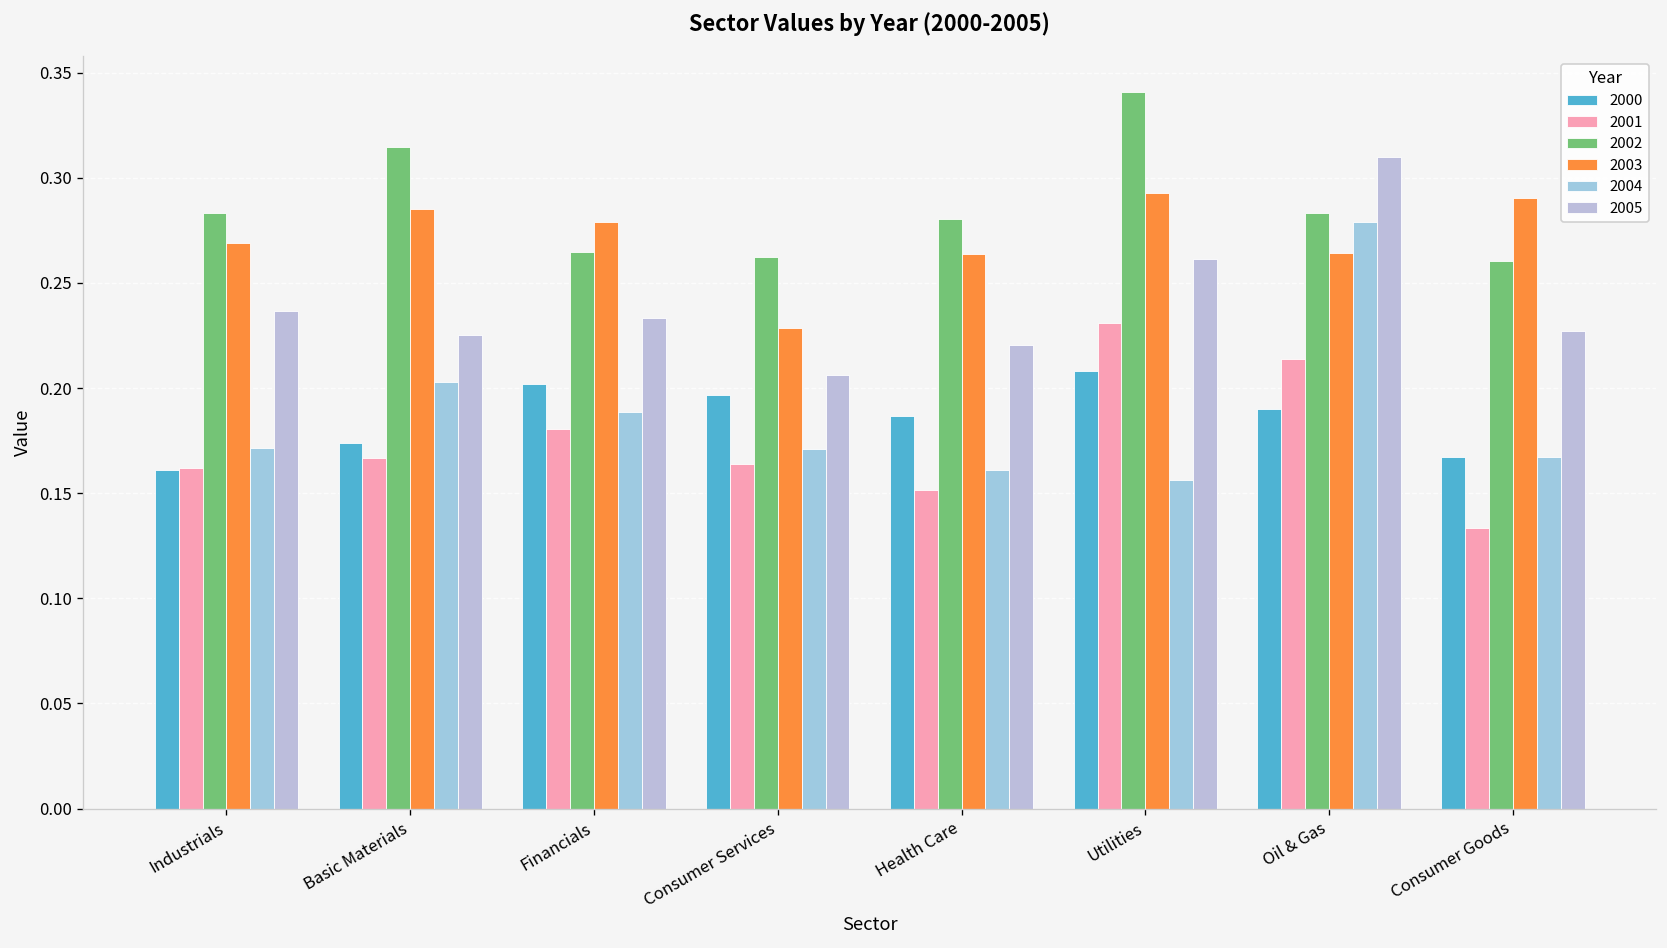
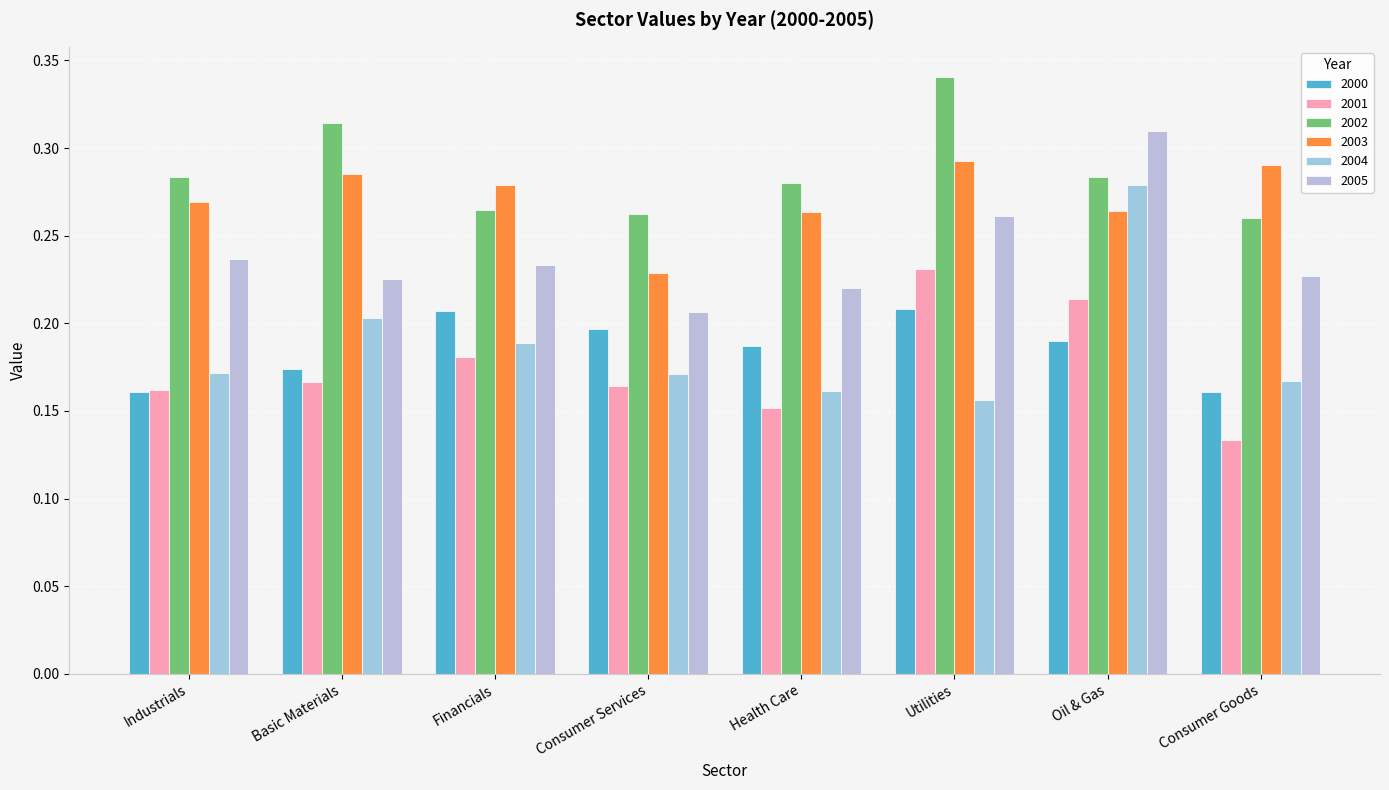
  {
    "2000": {
      "Industrials": 0.161,
      "Basic Materials": 0.174,
-     "Financials": 0.202,
+     "Financials": 0.207,
      "Consumer Services": 0.197,
      "Health Care": 0.187,
      "Utilities": 0.208,
      "Oil & Gas": 0.190,
-     "Consumer Goods": 0.167
+     "Consumer Goods": 0.161
    },
    "2001": {
      "Industrials": 0.162,
      "Basic Materials": 0.167,
      "Financials": 0.181,
      "Consumer Services": 0.164,
      "Health Care": 0.152,
      "Utilities": 0.231,
      "Oil & Gas": 0.214,
      "Consumer Goods": 0.134
    },
    "2002": {
      "Industrials": 0.283,
      "Basic Materials": 0.314,
      "Financials": 0.264,
      "Consumer Services": 0.263,
      "Health Care": 0.280,
      "Utilities": 0.341,
      "Oil & Gas": 0.283,
      "Consumer Goods": 0.260
    },
    "2003": {
      "Industrials": 0.269,
      "Basic Materials": 0.285,
      "Financials": 0.279,
      "Consumer Services": 0.229,
      "Health Care": 0.264,
      "Utilities": 0.293,
      "Oil & Gas": 0.264,
      "Consumer Goods": 0.291
    }
  }
